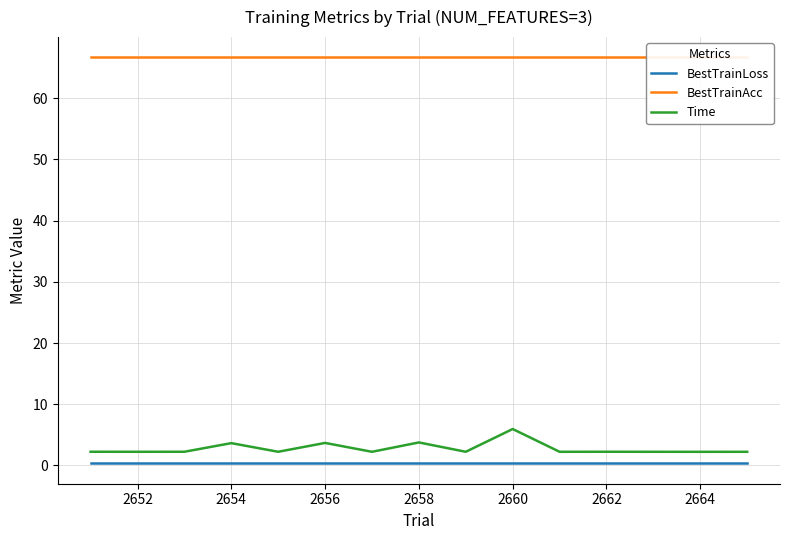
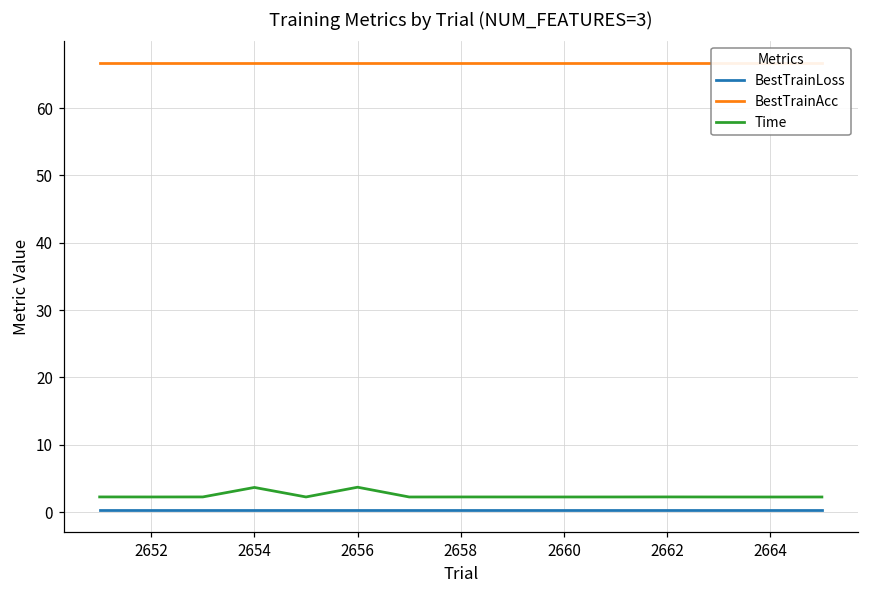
  {
    "BestTrainLoss": {
      "2652": 0,
      "2654": 0,
      "2656": 0,
      "2658": 0,
      "2660": 0,
      "2662": 0,
      "2664": 0
    },
    "BestTrainAcc": {
      "2652": 67,
      "2654": 67,
      "2656": 67,
      "2658": 67,
      "2660": 67,
      "2662": 67
    },
    "Time": {
      "2652": 2,
      "2654": 4,
      "2656": 4,
-     "2658": 4,
-     "2660": 6,
+     "2658": 2,
+     "2660": 2,
      "2662": 2,
      "2664": 2
    }
  }
